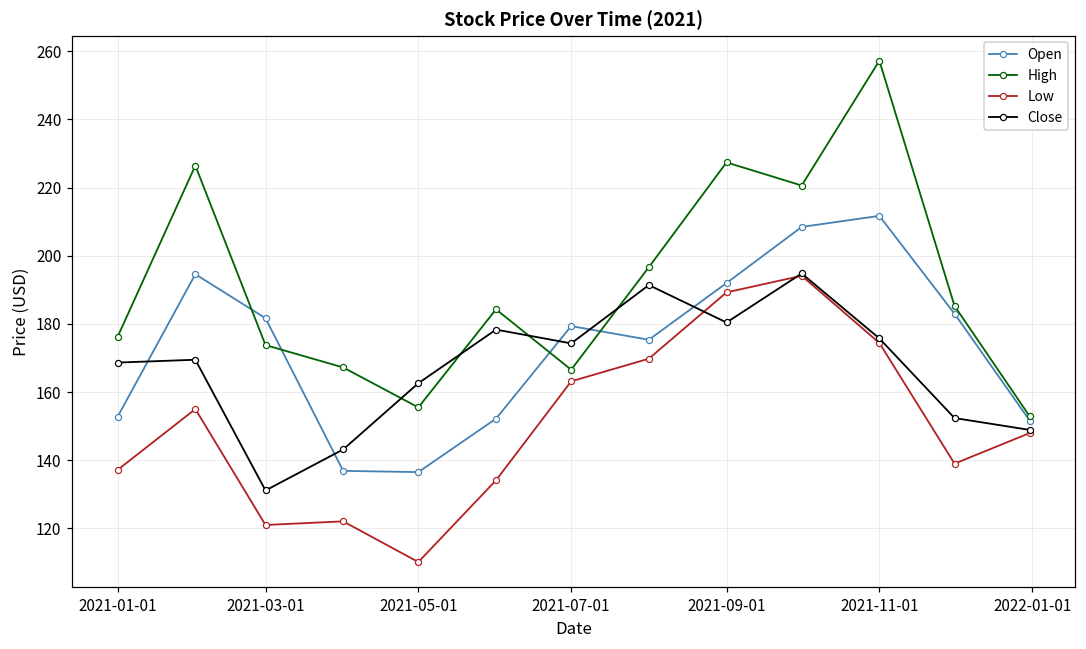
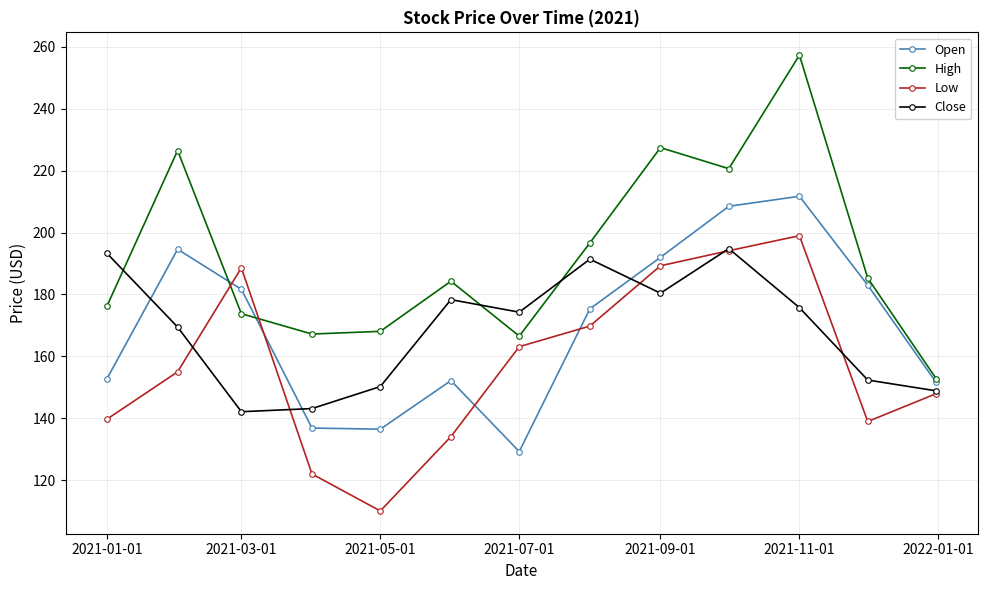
  {
    "Open": {
      "2021-01-01": 153,
      "2021-03-01": 182,
      "2021-05-01": 137,
-     "2021-07-01": 179,
+     "2021-07-01": 129,
      "2021-09-01": 192,
      "2021-11-01": 212
    },
    "High": {
      "2021-01-01": 176,
      "2021-03-01": 174,
-     "2021-05-01": 156,
+     "2021-05-01": 168,
      "2021-07-01": 167,
      "2021-09-01": 227,
      "2021-11-01": 257
    },
    "Low": {
-     "2021-01-01": 137,
-     "2021-03-01": 121,
+     "2021-01-01": 140,
+     "2021-03-01": 189,
      "2021-05-01": 110,
      "2021-07-01": 163,
      "2021-09-01": 189,
-     "2021-11-01": 174
+     "2021-11-01": 199
    },
    "Close": {
-     "2021-01-01": 169,
-     "2021-03-01": 131,
-     "2021-05-01": 163,
+     "2021-01-01": 193,
+     "2021-03-01": 142,
+     "2021-05-01": 150,
      "2021-07-01": 174,
      "2021-09-01": 180,
      "2021-11-01": 176
    }
  }
